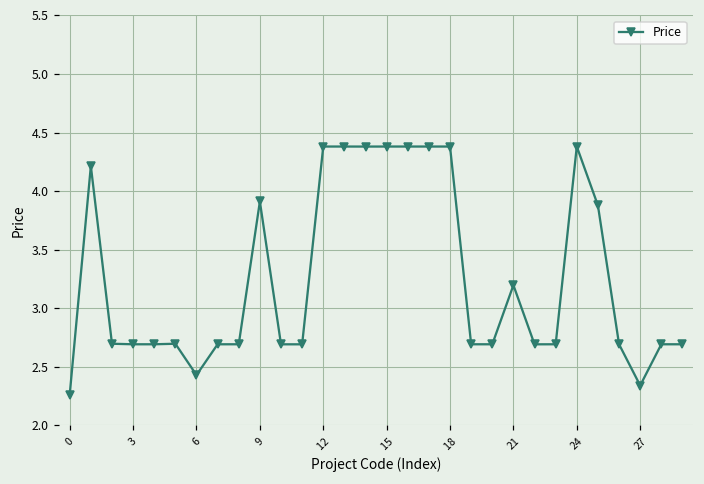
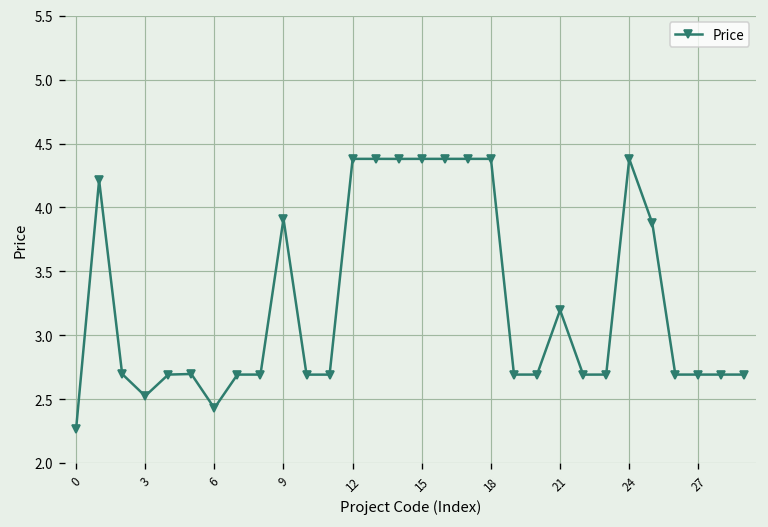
  {
    "0": 2.26,
-   "3": 2.69,
+   "3": 2.52,
    "6": 2.43,
    "9": 3.91,
    "12": 4.38,
    "15": 4.38,
    "18": 4.38,
    "21": 3.20,
    "24": 4.38,
-   "27": 2.34
+   "27": 2.69
  }
